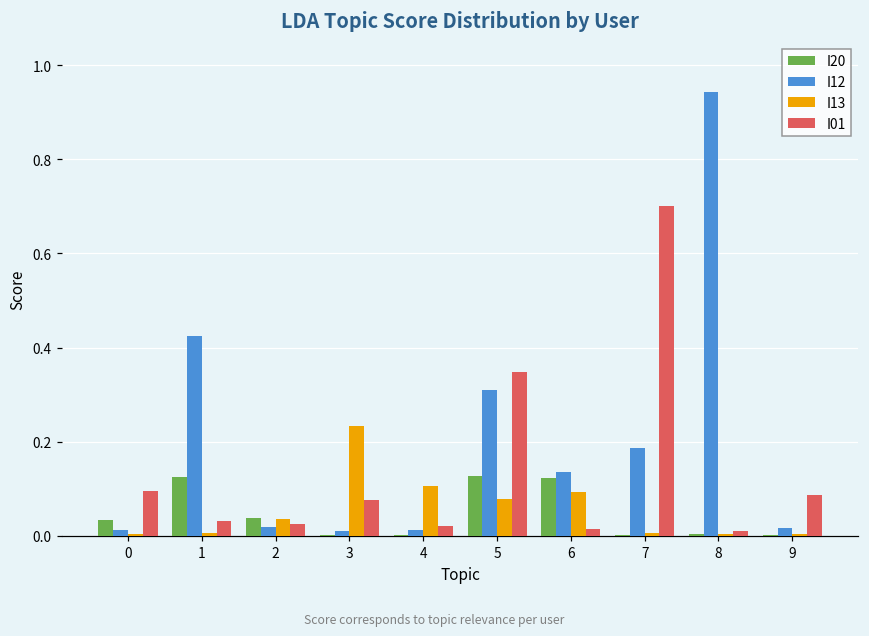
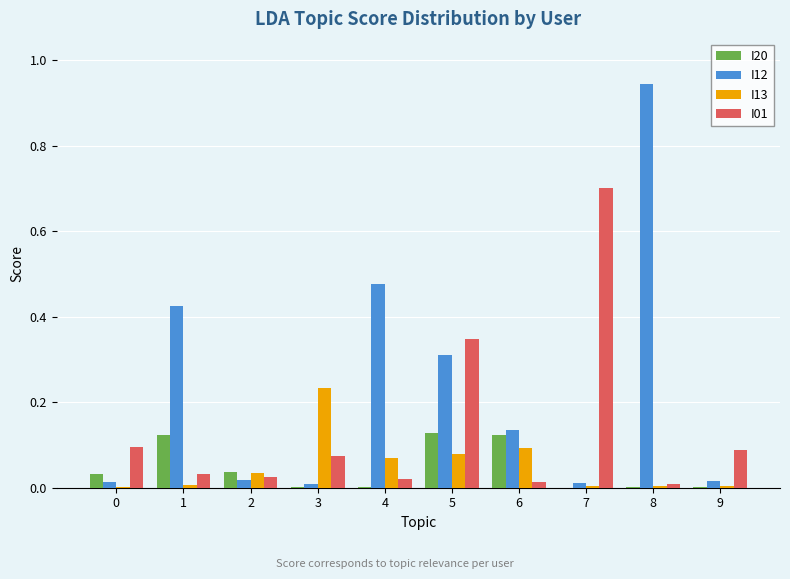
  {
    "I20": {
      "0": 0.03,
      "1": 0.12,
      "2": 0.04,
      "5": 0.13,
      "6": 0.12
    },
    "I12": {
      "0": 0.01,
      "1": 0.43,
      "2": 0.02,
      "3": 0.01,
-     "4": 0.01,
+     "4": 0.48,
      "5": 0.31,
      "6": 0.14,
-     "7": 0.19,
+     "7": 0.01,
      "8": 0.94,
      "9": 0.02
    },
    "I13": {
      "1": 0.01,
      "2": 0.04,
      "3": 0.23,
-     "4": 0.11,
+     "4": 0.07,
      "5": 0.08,
      "6": 0.09
    },
    "I01": {
      "0": 0.10,
      "1": 0.03,
      "2": 0.02,
      "3": 0.08,
      "4": 0.02,
      "5": 0.35,
      "6": 0.01,
      "7": 0.70,
      "8": 0.01,
      "9": 0.09
    }
  }
